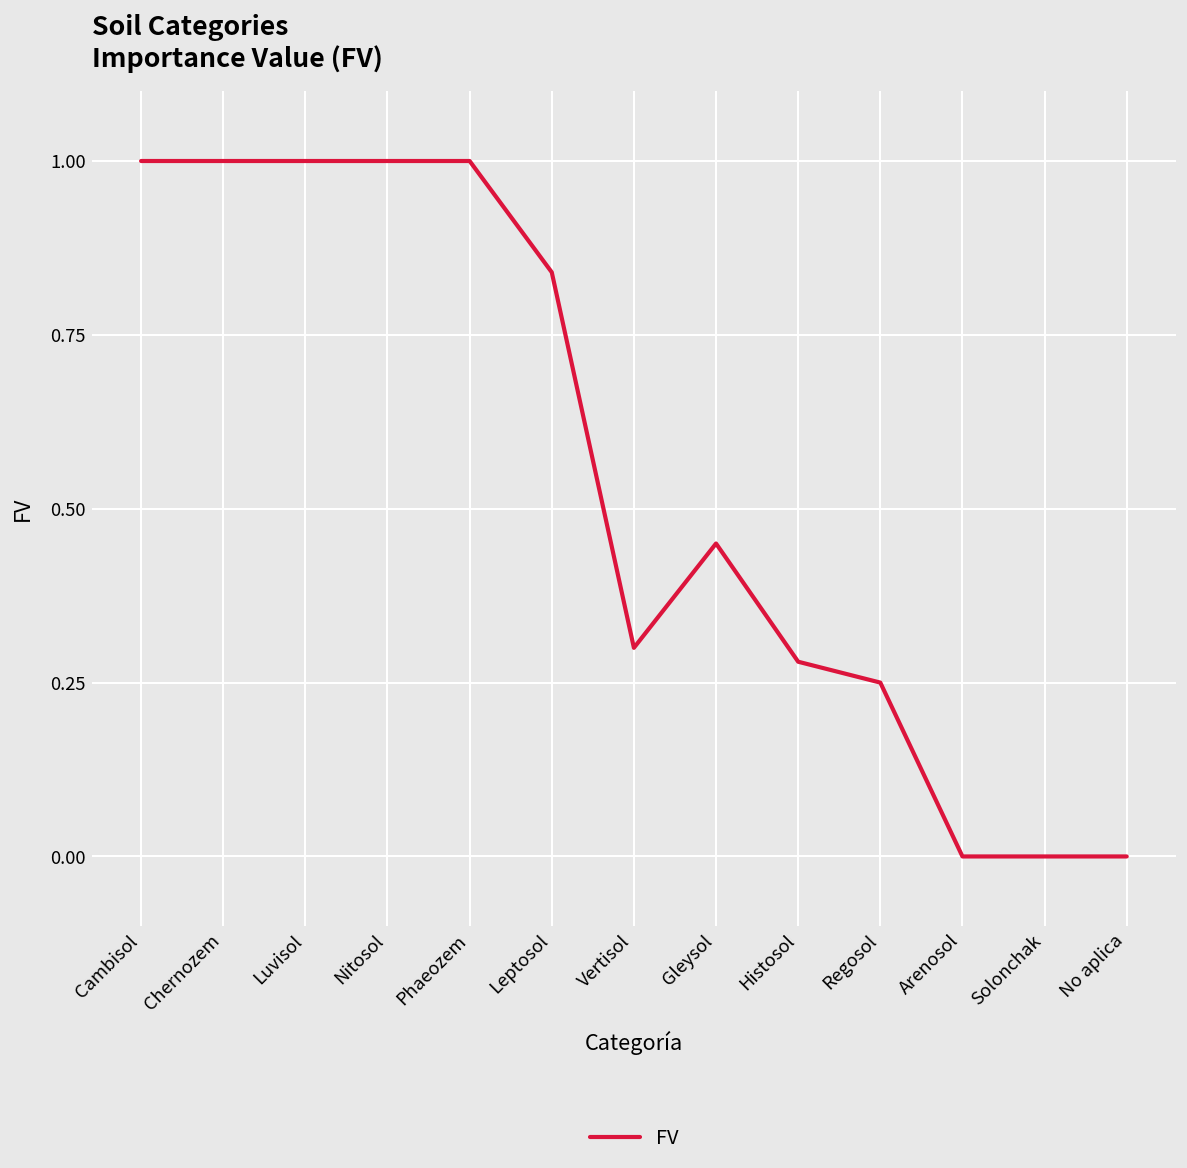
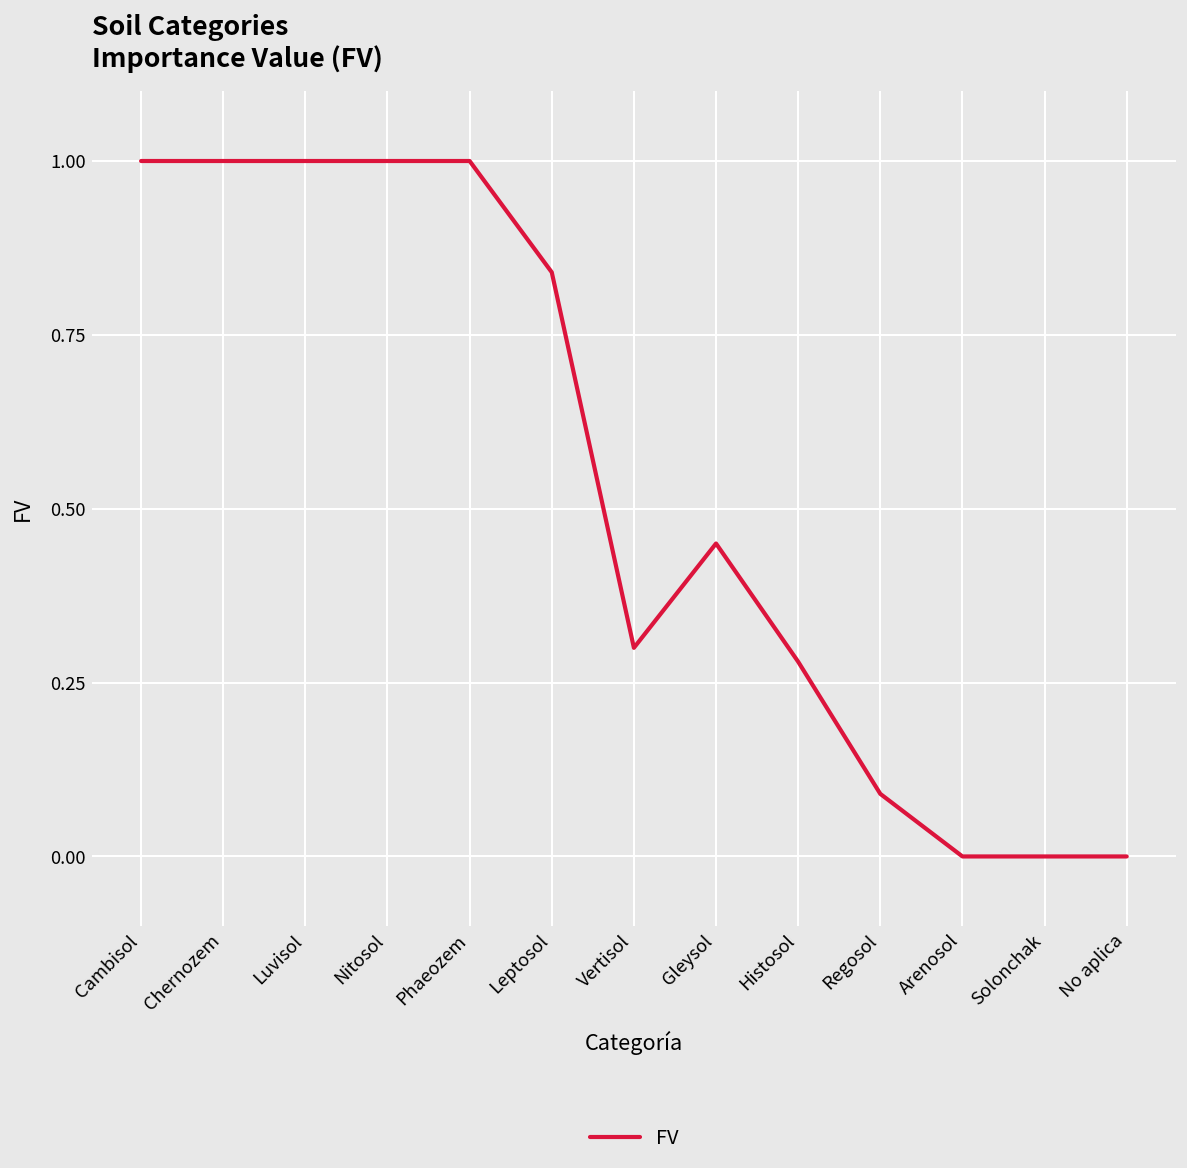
  {
    "Cambisol": 1.00,
    "Chernozem": 1.00,
    "Luvisol": 1.00,
    "Nitosol": 1.00,
    "Phaeozem": 1.00,
    "Leptosol": 0.84,
    "Vertisol": 0.30,
    "Gleysol": 0.45,
    "Histosol": 0.28,
-   "Regosol": 0.25,
+   "Regosol": 0.09,
    "Arenosol": 0.00,
    "Solonchak": 0.00,
    "No aplica": 0.00
  }
